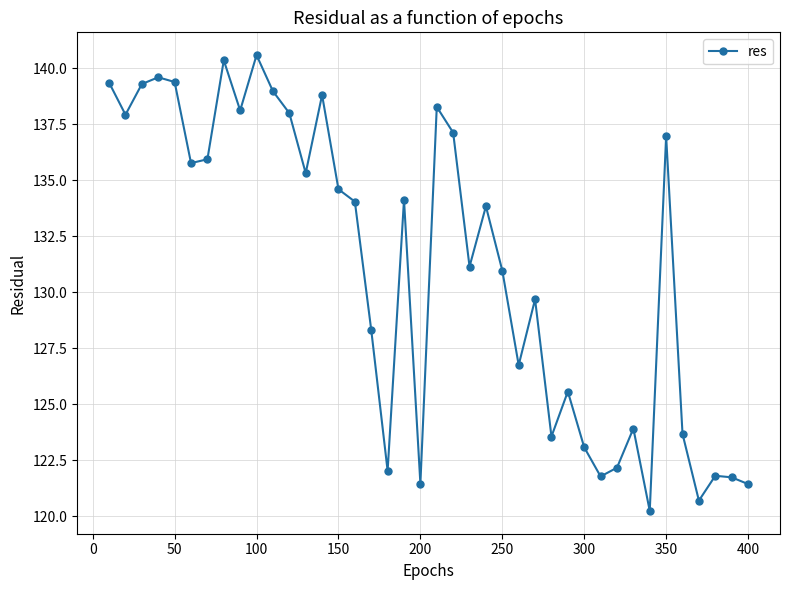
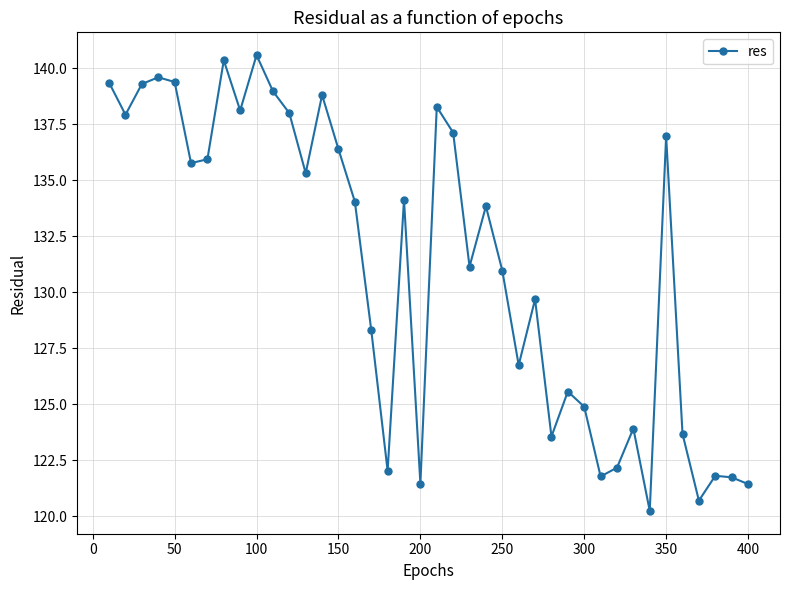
  {
    "50": 139.4,
    "100": 140.6,
-   "150": 134.6,
+   "150": 136.4,
    "200": 121.5,
    "250": 131.0,
-   "300": 123.1,
+   "300": 124.9,
    "350": 137.0,
    "400": 121.4
  }
